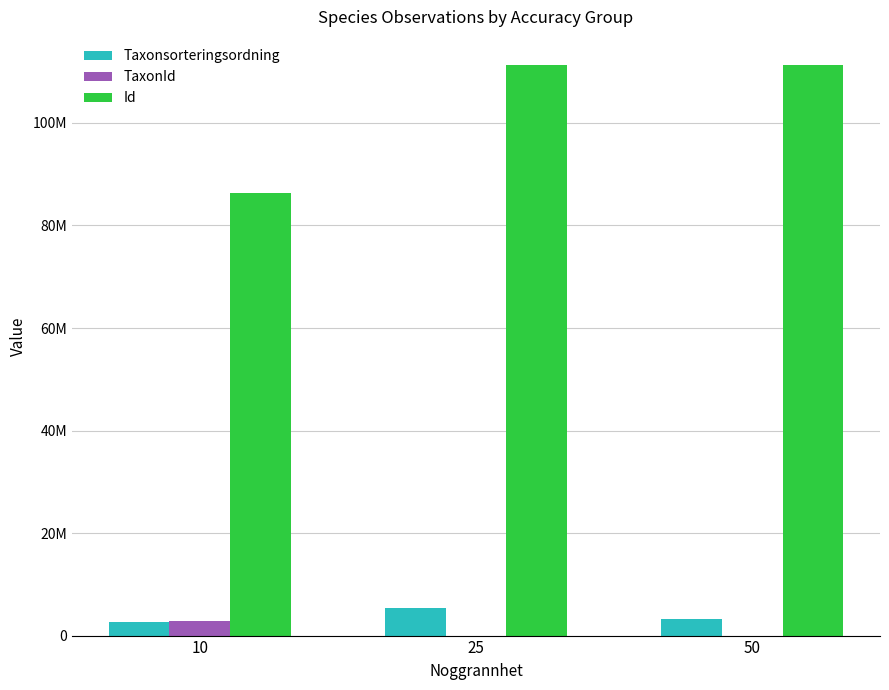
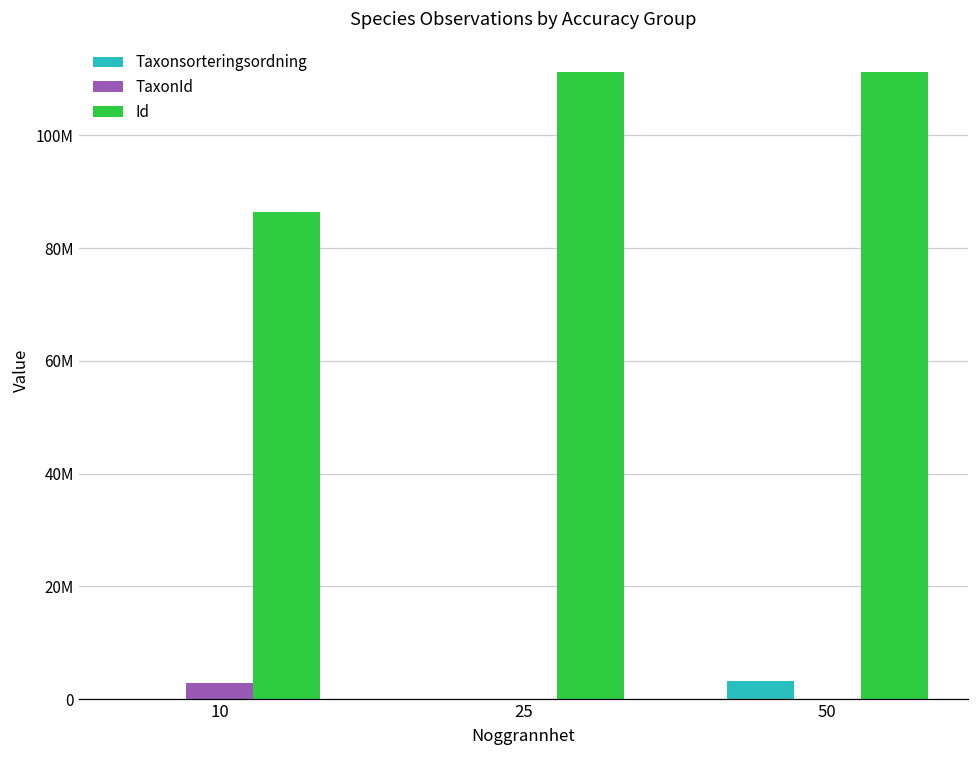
  {
    "Taxonsorteringsordning": {
-     "10": 3000000,
-     "25": 5000000,
+     "10": 0,
+     "25": 0,
      "50": 3000000
    },
    "TaxonId": {
      "10": 3000000
    },
    "Id": {
      "10": 86000000,
      "25": 111000000,
      "50": 111000000
    }
  }
